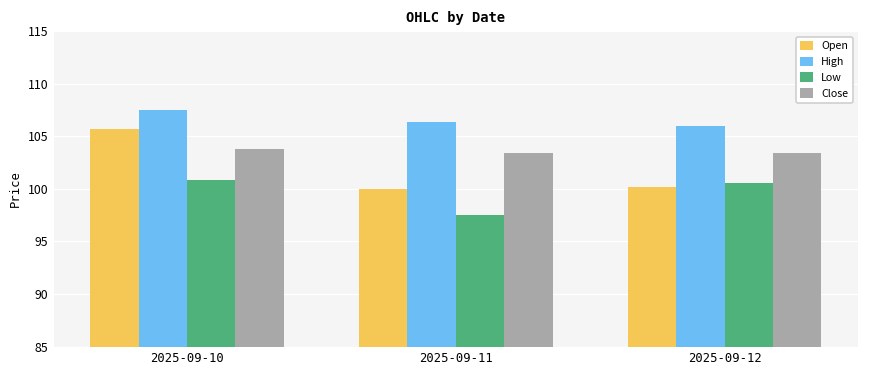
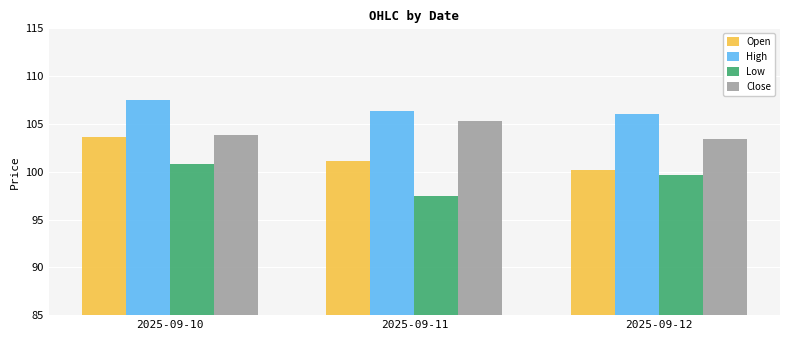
  {
    "Open": {
-     "2025-09-10": 106,
-     "2025-09-11": 100,
+     "2025-09-10": 104,
+     "2025-09-11": 101,
      "2025-09-12": 100
    },
    "High": {
      "2025-09-10": 108,
      "2025-09-11": 106,
      "2025-09-12": 106
    },
    "Low": {
      "2025-09-10": 101,
      "2025-09-11": 98,
-     "2025-09-12": 101
+     "2025-09-12": 100
    },
    "Close": {
      "2025-09-10": 104,
-     "2025-09-11": 103,
+     "2025-09-11": 105,
      "2025-09-12": 103
    }
  }
